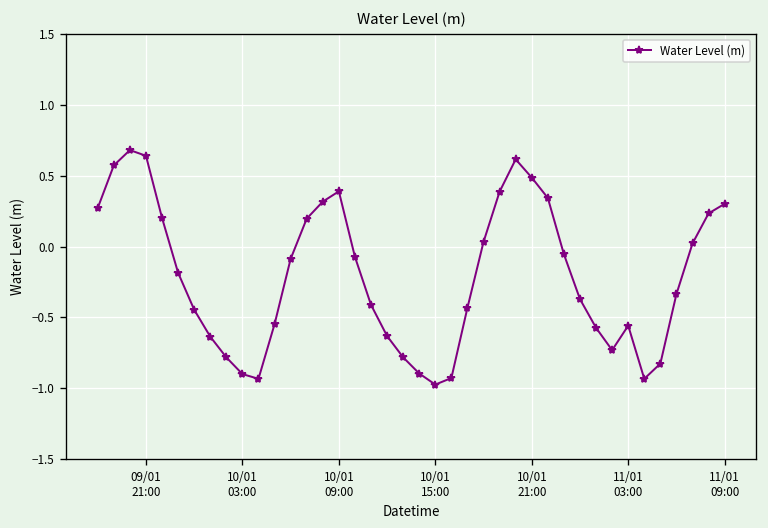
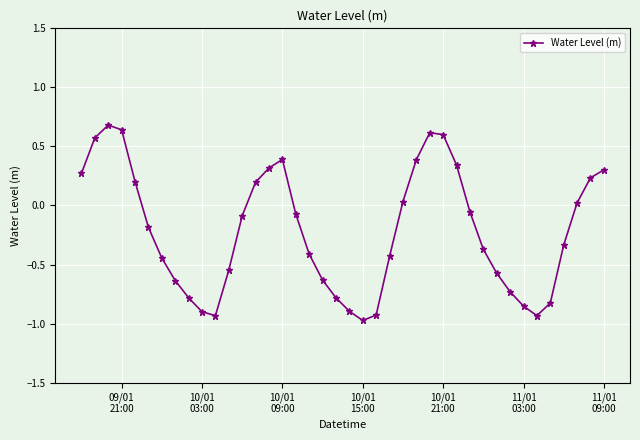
  {
    "09/01 21:00": 0.64,
    "10/01 03:00": -0.90,
    "10/01 09:00": 0.39,
    "10/01 15:00": -0.97,
-   "10/01 21:00": 0.49,
-   "11/01 03:00": -0.56,
+   "10/01 21:00": 0.60,
+   "11/01 03:00": -0.85,
    "11/01 09:00": 0.30
  }
